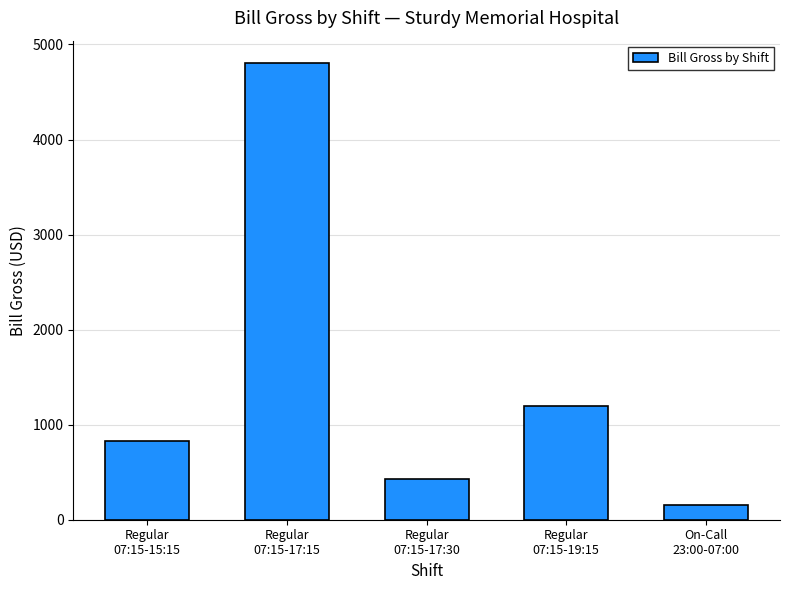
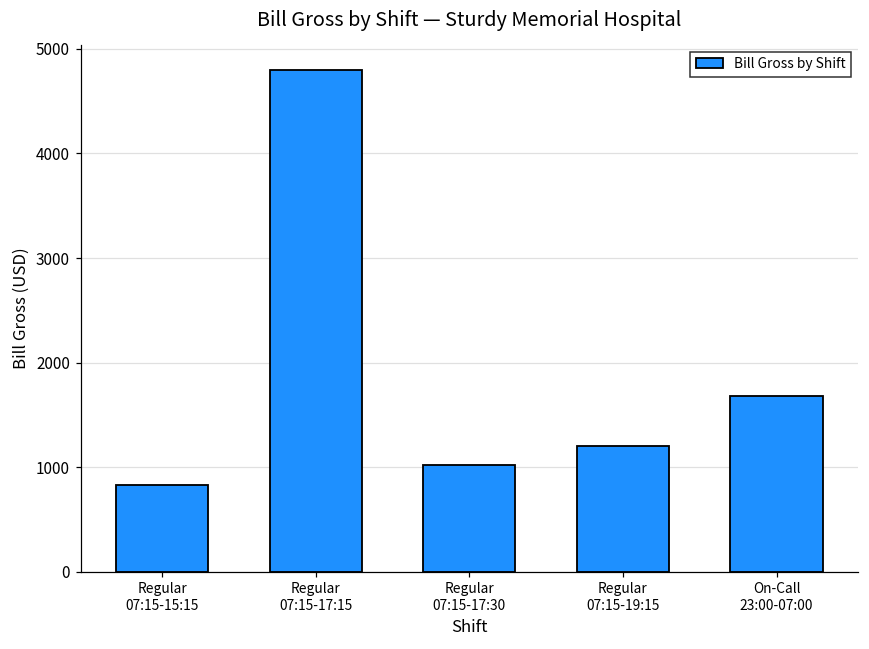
  {
    "Regular 07:15-15:15": 800,
    "Regular 07:15-17:15": 4800,
-   "Regular 07:15-17:30": 400,
+   "Regular 07:15-17:30": 1000,
    "Regular 07:15-19:15": 1200,
-   "On-Call 23:00-07:00": 200
+   "On-Call 23:00-07:00": 1700
  }
